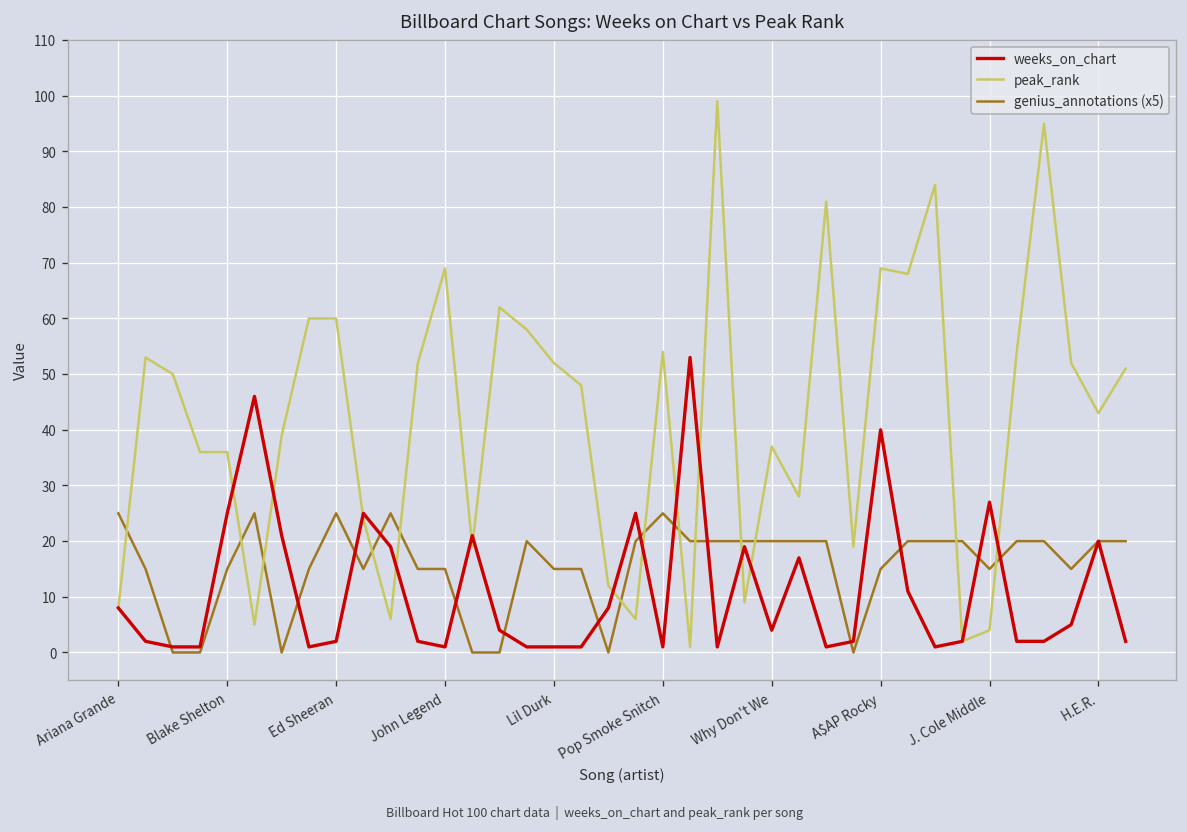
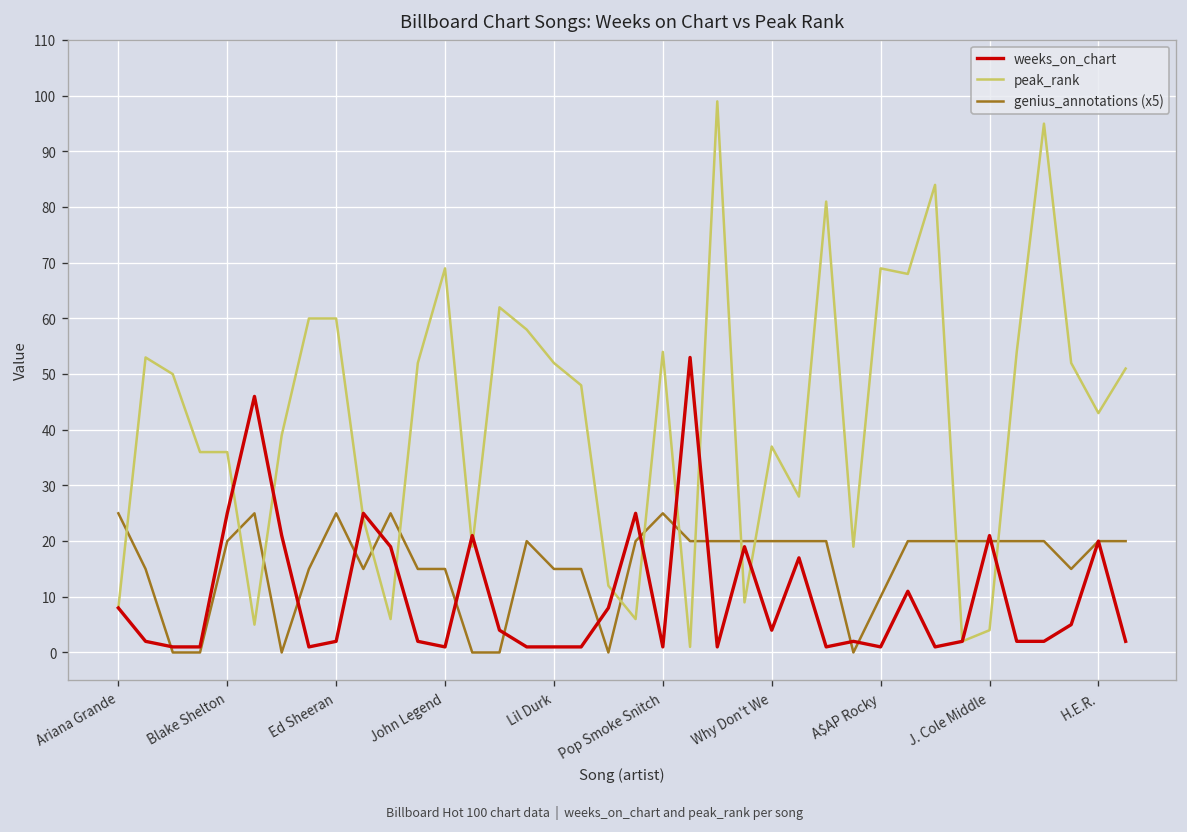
  {
    "weeks_on_chart": {
      "Blake Shelton": 25,
      "Ed Sheeran": 2,
      "John Legend": 1,
      "Lil Durk": 1,
      "Pop Smoke Snitch": 1,
      "Why Don't We": 4,
-     "A$AP Rocky": 40,
-     "J. Cole Middle": 27
+     "A$AP Rocky": 1,
+     "J. Cole Middle": 21
    },
    "peak_rank": {
      "Blake Shelton": 36,
      "Ed Sheeran": 60,
      "John Legend": 69,
      "Lil Durk": 52,
      "Pop Smoke Snitch": 54,
      "Why Don't We": 37,
      "A$AP Rocky": 69,
      "J. Cole Middle": 4,
      "H.E.R.": 43
    },
    "genius_annotations (x5)": {
      "Ariana Grande": 25,
-     "Blake Shelton": 15,
+     "Blake Shelton": 20,
      "Ed Sheeran": 25,
      "John Legend": 15,
      "Lil Durk": 15,
      "Pop Smoke Snitch": 25,
      "Why Don't We": 20,
-     "A$AP Rocky": 15,
-     "J. Cole Middle": 15
+     "A$AP Rocky": 10,
+     "J. Cole Middle": 20
    }
  }
